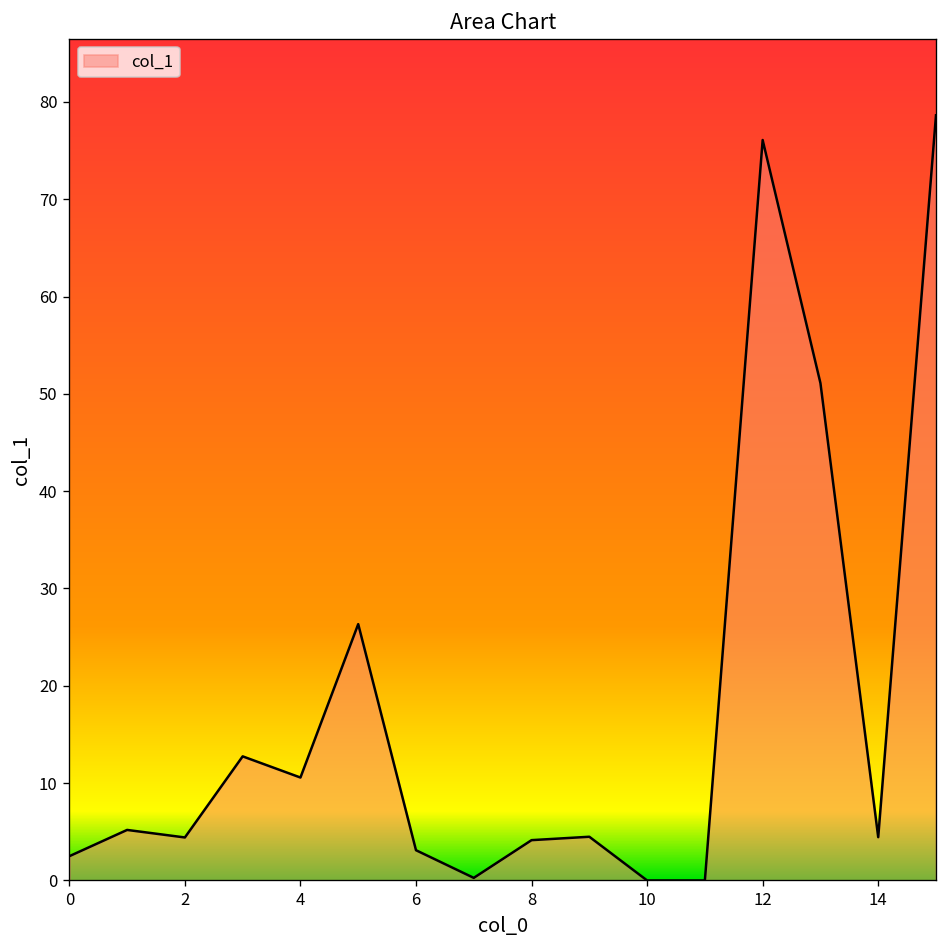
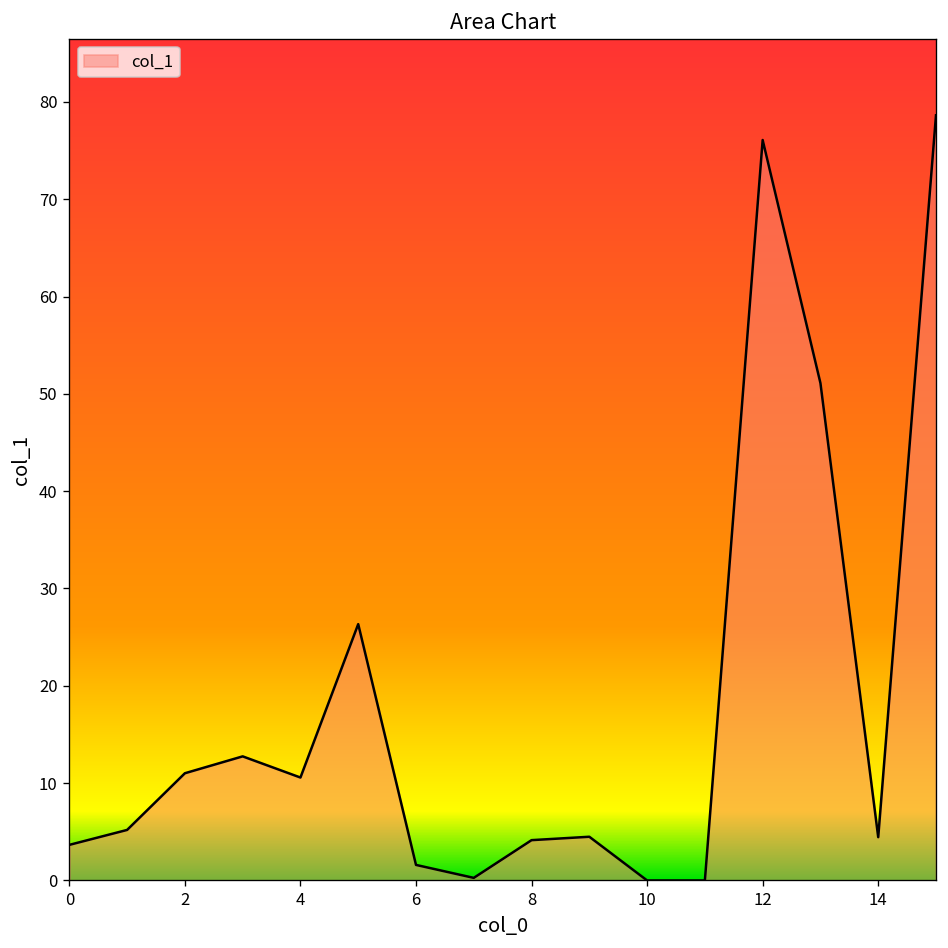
  {
-   "0": 2,
-   "2": 4,
+   "0": 4,
+   "2": 11,
    "4": 11,
-   "6": 3,
+   "6": 2,
    "8": 4,
    "10": 0,
    "12": 76,
    "14": 4
  }
